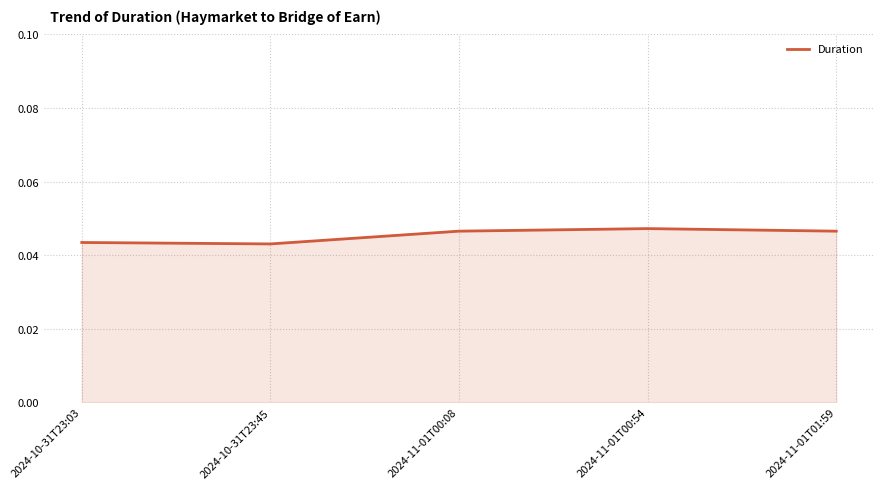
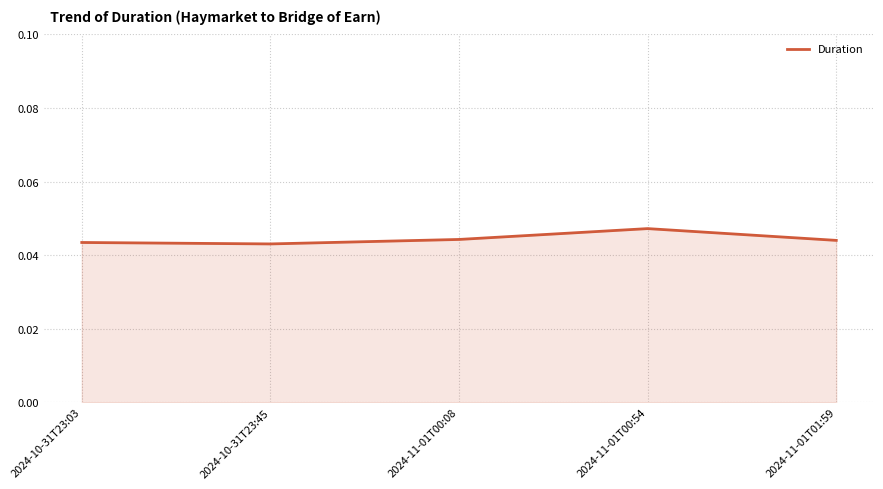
  {
    "2024-10-31T23:03": 0.043,
    "2024-10-31T23:45": 0.043,
-   "2024-11-01T00:08": 0.047,
+   "2024-11-01T00:08": 0.044,
    "2024-11-01T00:54": 0.047,
-   "2024-11-01T01:59": 0.047
+   "2024-11-01T01:59": 0.044
  }
